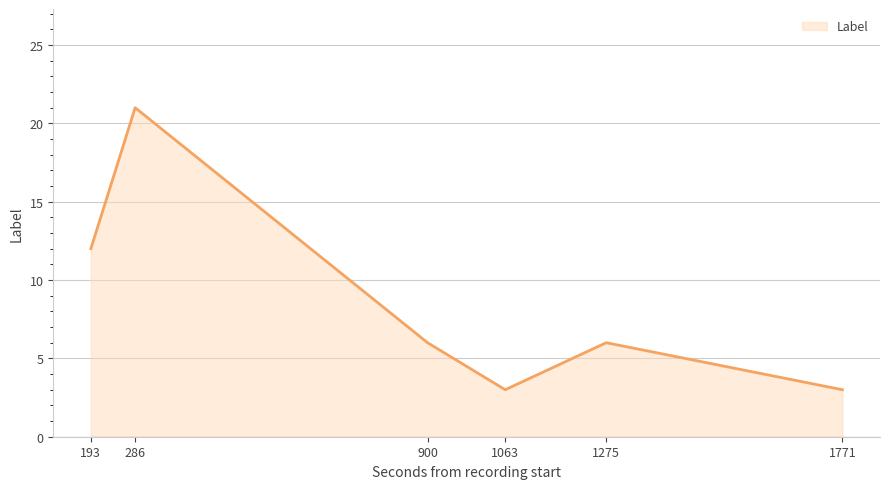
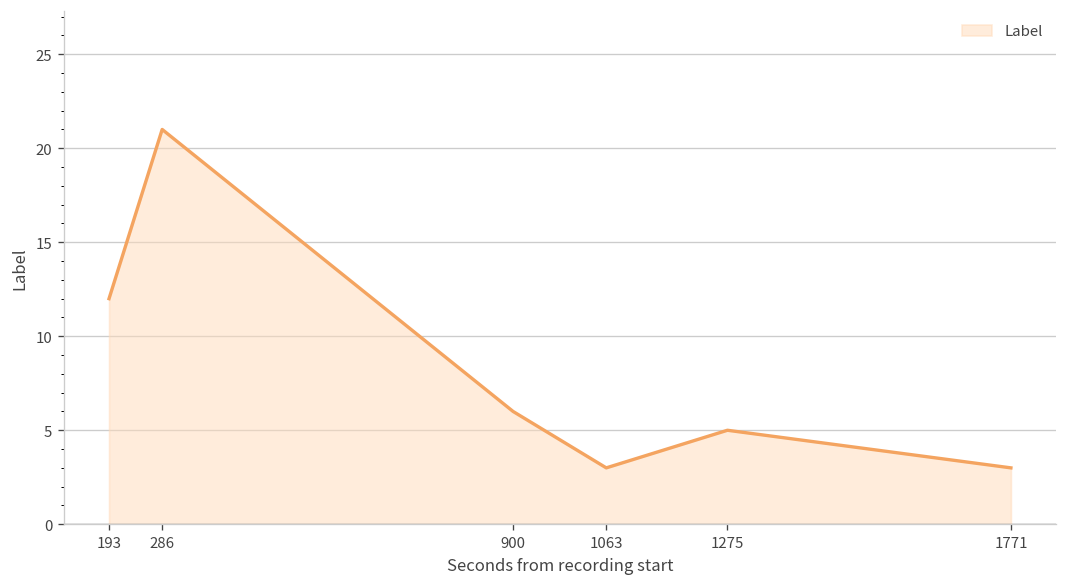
  {
    "193": 12,
    "286": 21,
    "900": 6,
    "1063": 3,
-   "1275": 6,
+   "1275": 5,
    "1771": 3
  }
